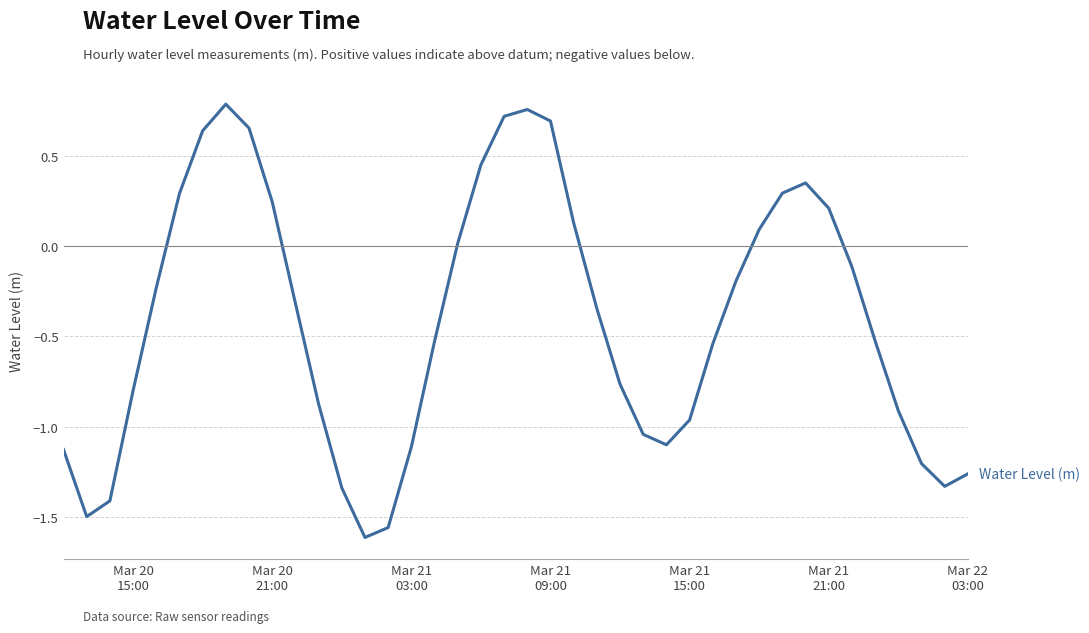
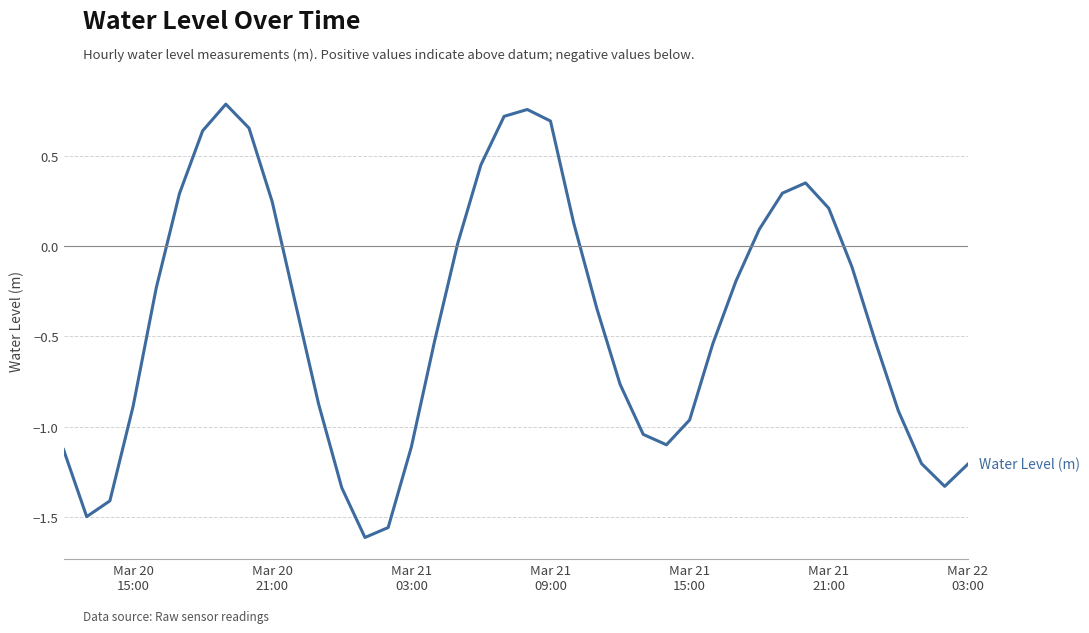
  {
-   "Mar 20 15:00": -0.80,
+   "Mar 20 15:00": -0.89,
    "Mar 20 21:00": 0.25,
    "Mar 21 03:00": -1.11,
    "Mar 21 09:00": 0.69,
    "Mar 21 15:00": -0.96,
    "Mar 21 21:00": 0.21,
-   "Mar 22 03:00": -1.26
+   "Mar 22 03:00": -1.21
  }
